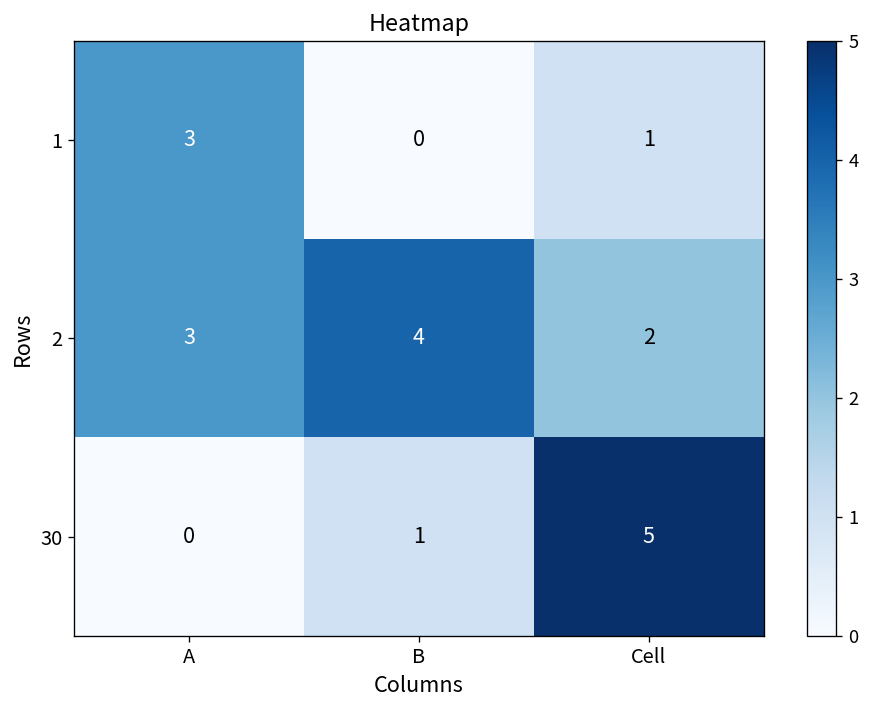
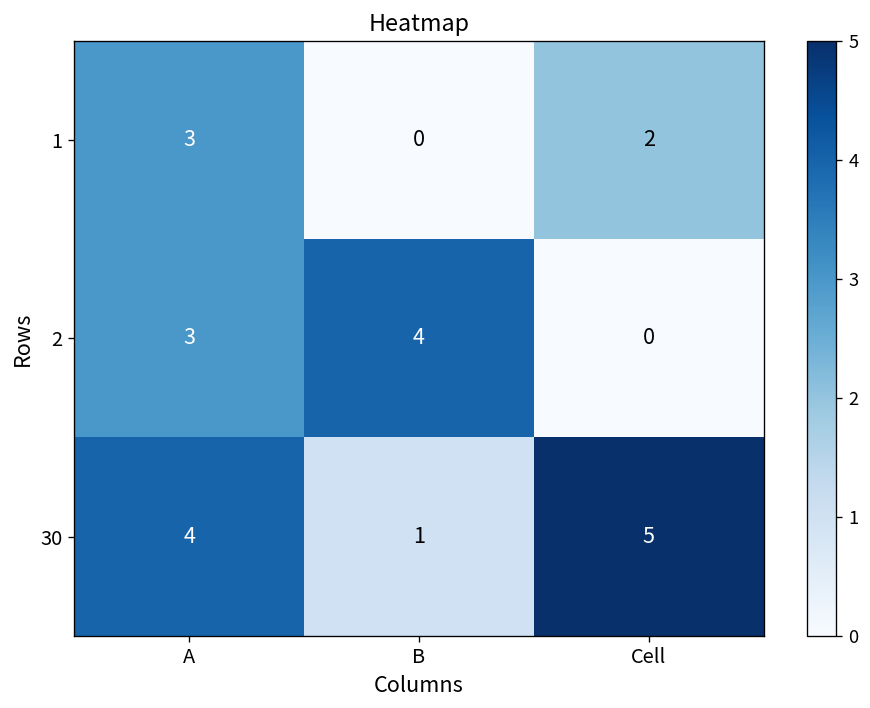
  {
    "1": {
      "A": 3,
      "B": 0,
-     "Cell": 1
+     "Cell": 2
    },
    "2": {
      "A": 3,
      "B": 4,
-     "Cell": 2
+     "Cell": 0
    },
    "30": {
-     "A": 0,
+     "A": 4,
      "B": 1,
      "Cell": 5
    }
  }
